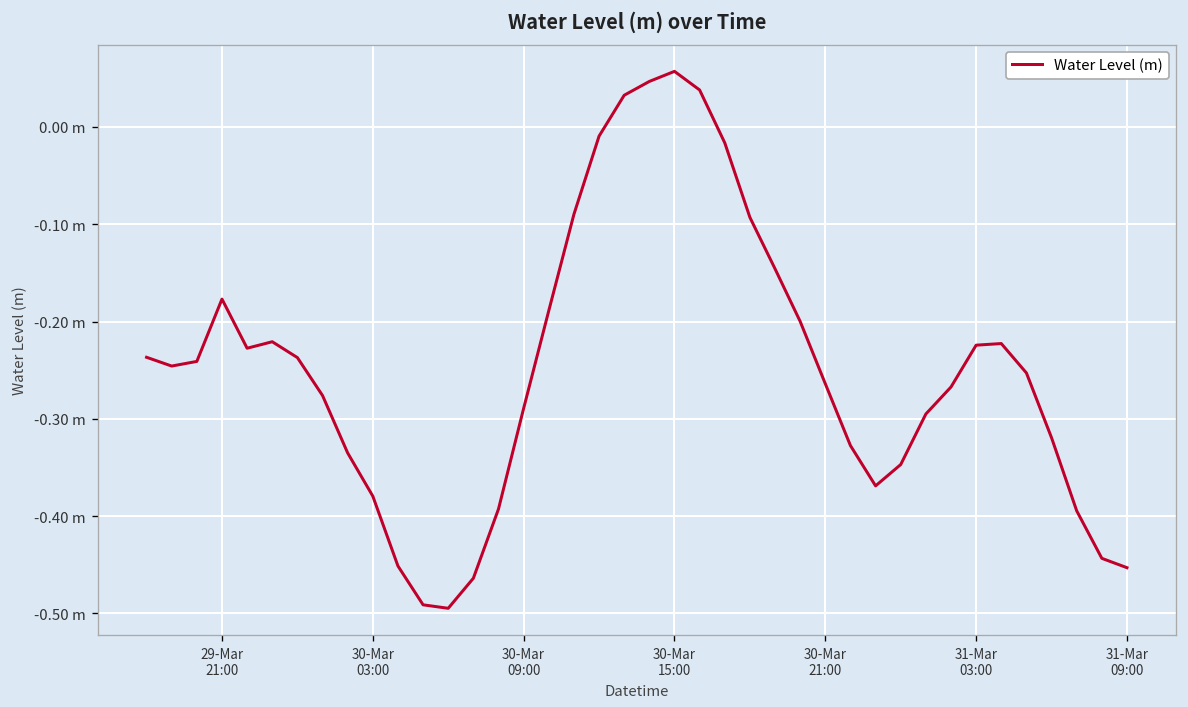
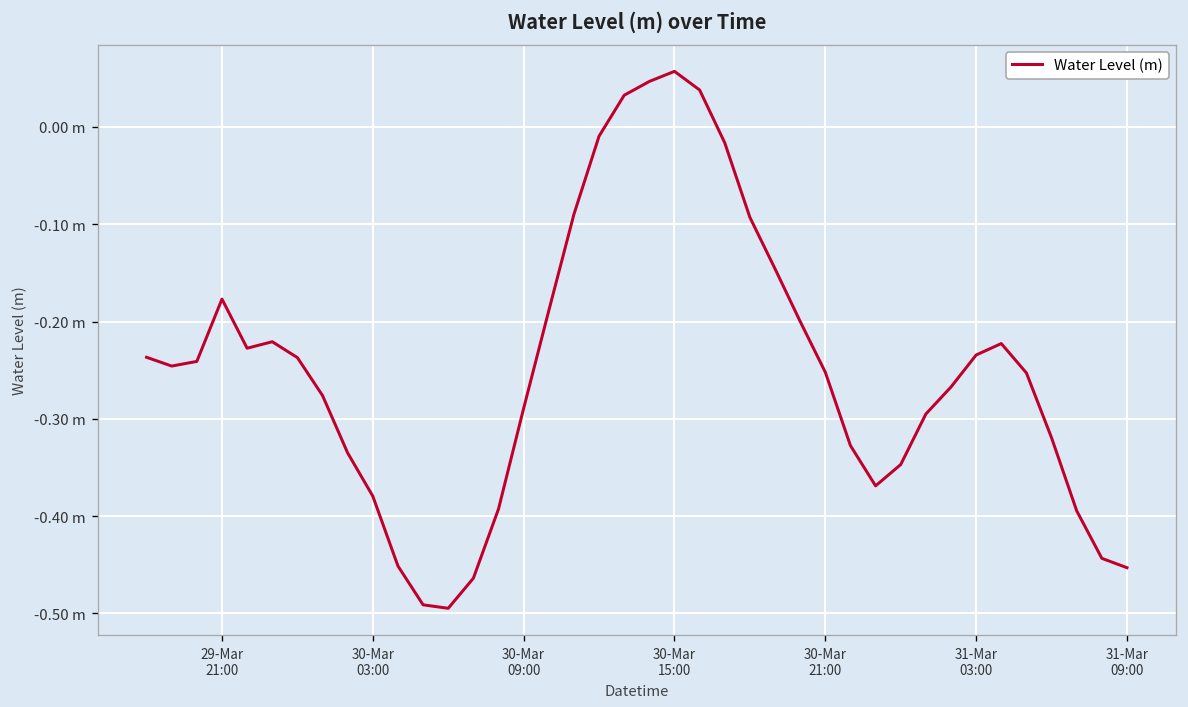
  {
    "29-Mar 21:00": "-0.18 m",
    "30-Mar 03:00": "-0.38 m",
    "30-Mar 09:00": "-0.29 m",
    "30-Mar 15:00": "0.06 m",
-   "30-Mar 21:00": "-0.26 m",
-   "31-Mar 03:00": "-0.22 m",
+   "30-Mar 21:00": "-0.25 m",
+   "31-Mar 03:00": "-0.23 m",
    "31-Mar 09:00": "-0.45 m"
  }
